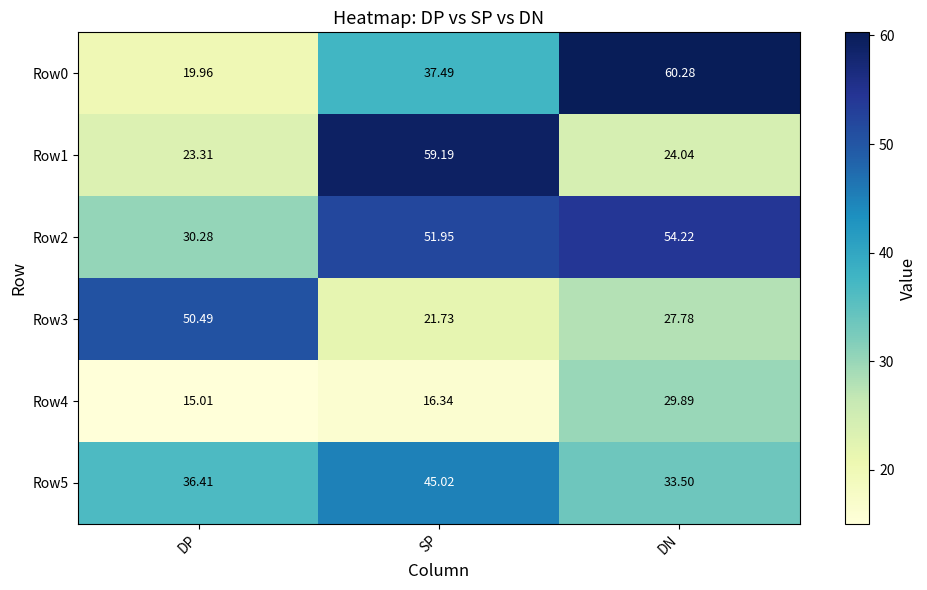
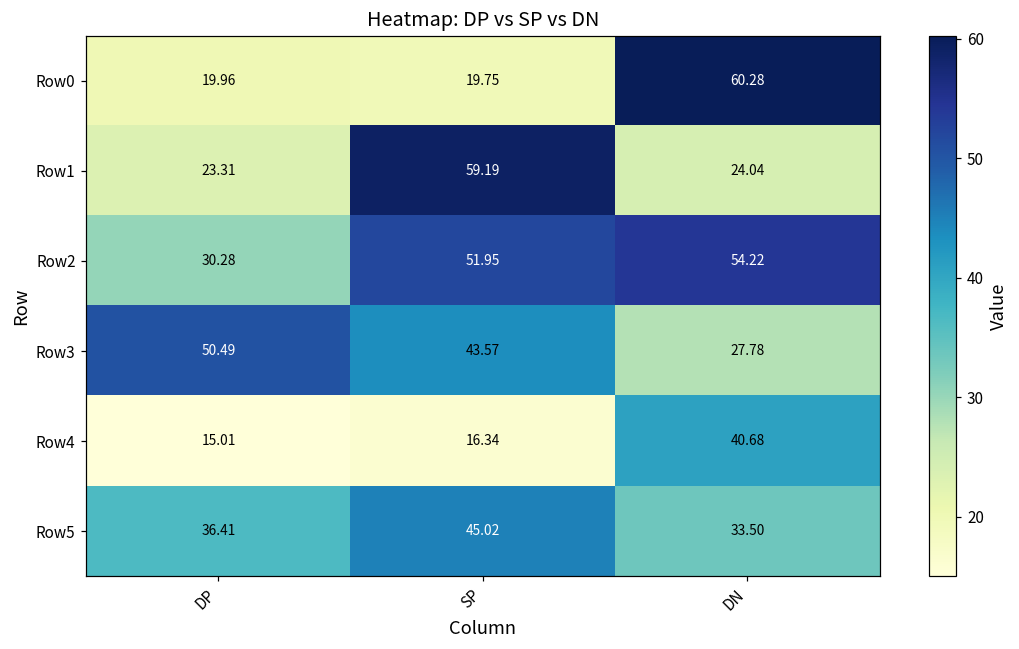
  {
    "Row0": {
      "DP": 19.96,
-     "SP": 37.49,
+     "SP": 19.75,
      "DN": 60.28
    },
    "Row1": {
      "DP": 23.31,
      "SP": 59.19,
      "DN": 24.04
    },
    "Row2": {
      "DP": 30.28,
      "SP": 51.95,
      "DN": 54.22
    },
    "Row3": {
      "DP": 50.49,
-     "SP": 21.73,
+     "SP": 43.57,
      "DN": 27.78
    },
    "Row4": {
      "DP": 15.01,
      "SP": 16.34,
-     "DN": 29.89
+     "DN": 40.68
    },
    "Row5": {
      "DP": 36.41,
      "SP": 45.02,
      "DN": 33.50
    }
  }
